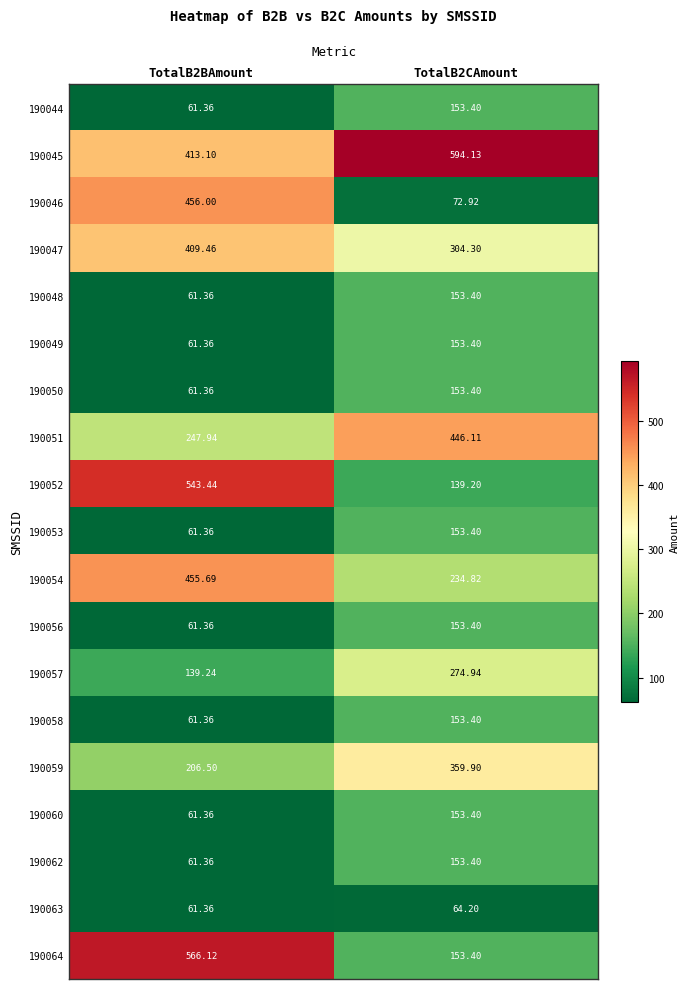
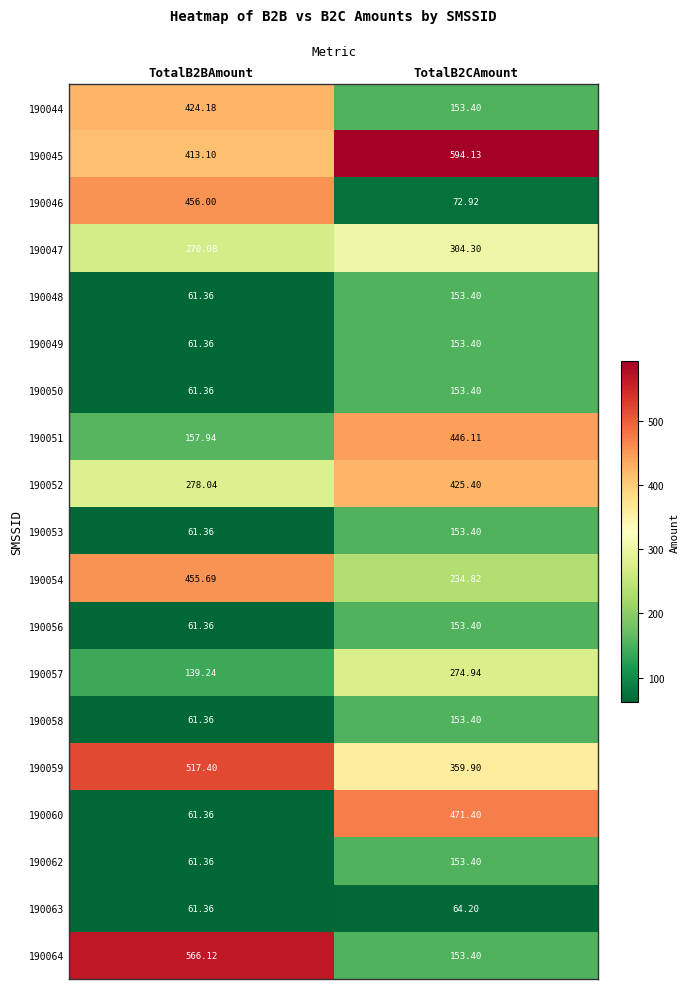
  {
    "190044": {
-     "TotalB2BAmount": 61.36,
+     "TotalB2BAmount": 424.18,
      "TotalB2CAmount": 153.40
    },
    "190045": {
      "TotalB2BAmount": 413.10,
      "TotalB2CAmount": 594.13
    },
    "190046": {
      "TotalB2BAmount": 456.00,
      "TotalB2CAmount": 72.92
    },
    "190047": {
-     "TotalB2BAmount": 409.46,
+     "TotalB2BAmount": 270.08,
      "TotalB2CAmount": 304.30
    },
    "190048": {
      "TotalB2BAmount": 61.36,
      "TotalB2CAmount": 153.40
    },
    "190049": {
      "TotalB2BAmount": 61.36,
      "TotalB2CAmount": 153.40
    },
    "190050": {
      "TotalB2BAmount": 61.36,
      "TotalB2CAmount": 153.40
    },
    "190051": {
-     "TotalB2BAmount": 247.94,
+     "TotalB2BAmount": 157.94,
      "TotalB2CAmount": 446.11
    },
    "190052": {
-     "TotalB2BAmount": 543.44,
-     "TotalB2CAmount": 139.20
+     "TotalB2BAmount": 278.04,
+     "TotalB2CAmount": 425.40
    },
    "190053": {
      "TotalB2BAmount": 61.36,
      "TotalB2CAmount": 153.40
    },
    "190054": {
      "TotalB2BAmount": 455.69,
      "TotalB2CAmount": 234.82
    },
    "190056": {
      "TotalB2BAmount": 61.36,
      "TotalB2CAmount": 153.40
    },
    "190057": {
      "TotalB2BAmount": 139.24,
      "TotalB2CAmount": 274.94
    },
    "190058": {
      "TotalB2BAmount": 61.36,
      "TotalB2CAmount": 153.40
    },
    "190059": {
-     "TotalB2BAmount": 206.50,
+     "TotalB2BAmount": 517.40,
      "TotalB2CAmount": 359.90
    },
    "190060": {
      "TotalB2BAmount": 61.36,
-     "TotalB2CAmount": 153.40
+     "TotalB2CAmount": 471.40
    },
    "190062": {
      "TotalB2BAmount": 61.36,
      "TotalB2CAmount": 153.40
    },
    "190063": {
      "TotalB2BAmount": 61.36,
      "TotalB2CAmount": 64.20
    },
    "190064": {
      "TotalB2BAmount": 566.12,
      "TotalB2CAmount": 153.40
    }
  }
